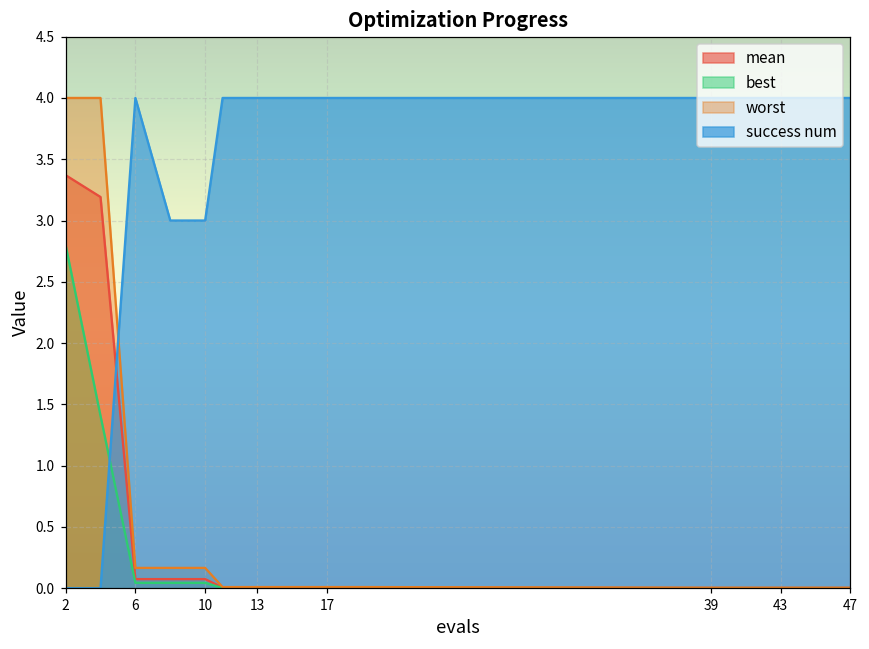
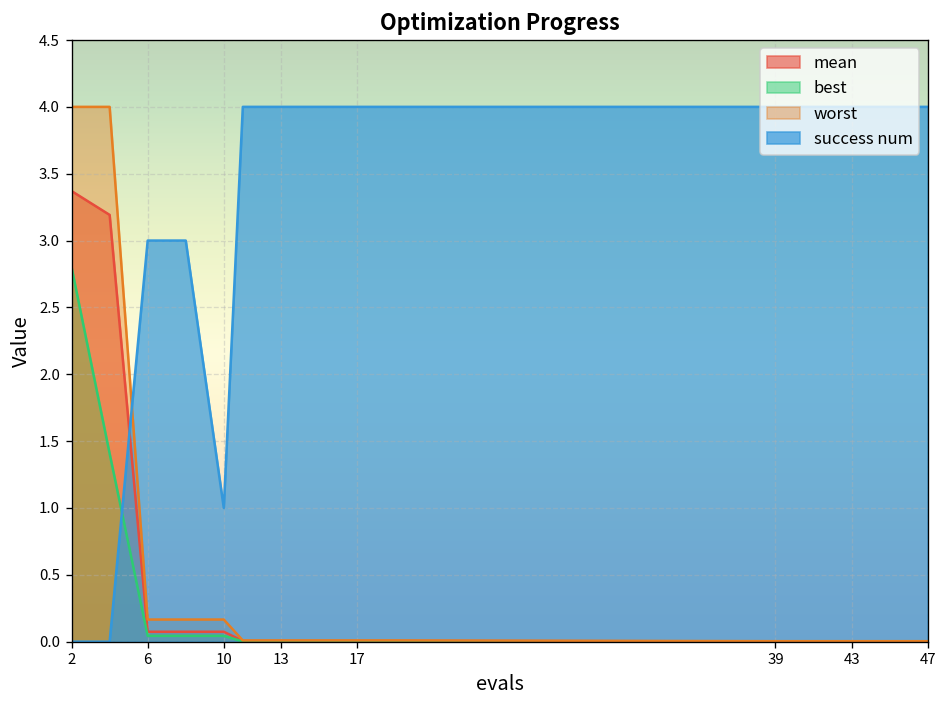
  {
    "best": {
      "2": 2.80,
      "6": 0.04,
      "10": 0.04
    },
    "success num": {
      "2": 0,
-     "6": 4,
-     "10": 3,
+     "6": 3,
+     "10": 1,
      "13": 4,
      "17": 4,
      "47": 4
    }
  }
